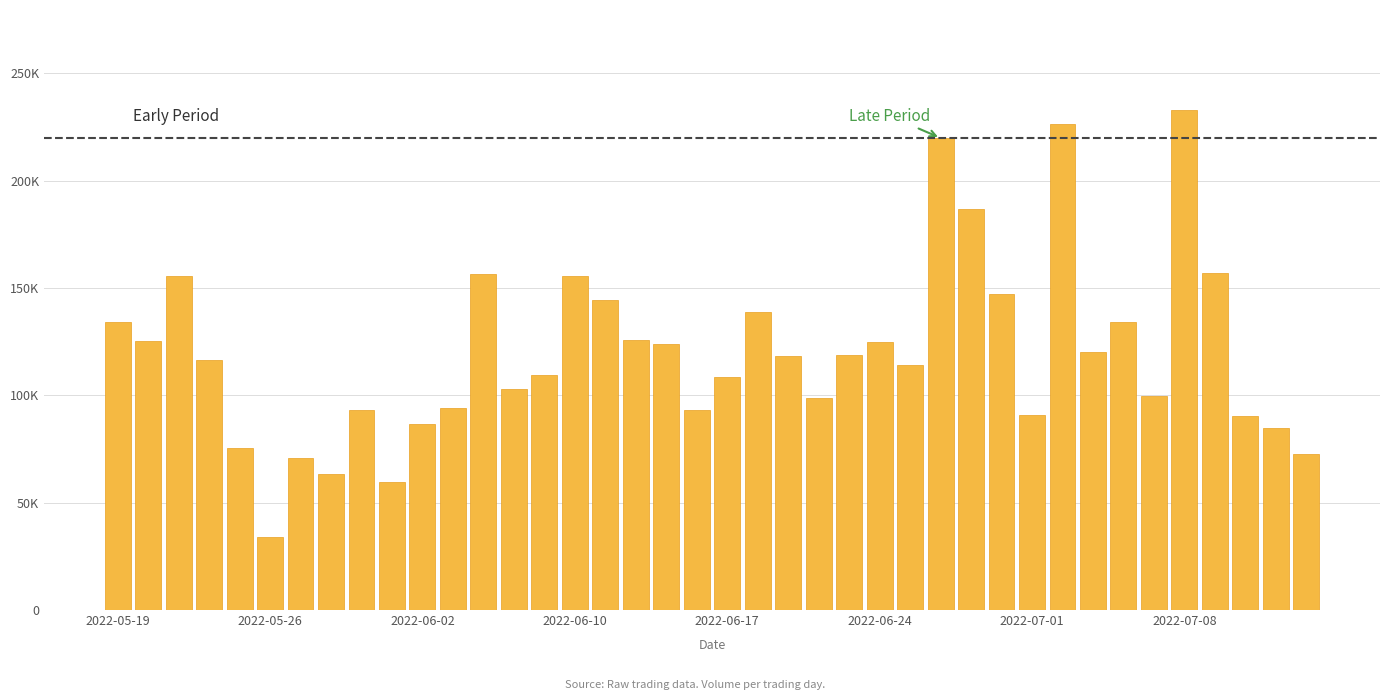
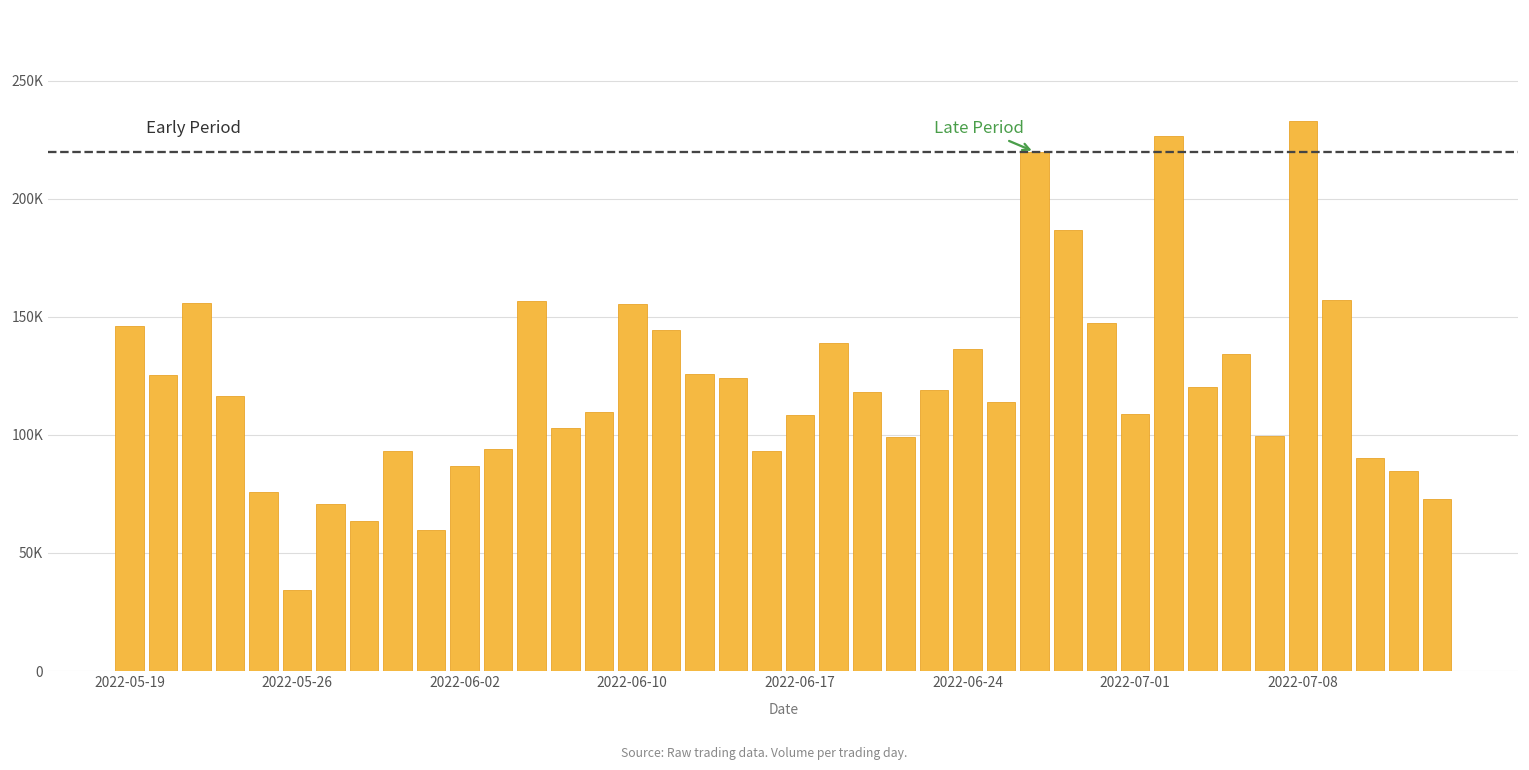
  {
-   "2022-05-19": 134000,
+   "2022-05-19": 146000,
    "2022-05-26": 34000,
    "2022-06-02": 87000,
    "2022-06-10": 155000,
    "2022-06-17": 108000,
-   "2022-06-24": 125000,
-   "2022-07-01": 91000,
+   "2022-06-24": 136000,
+   "2022-07-01": 109000,
    "2022-07-08": 233000
  }
